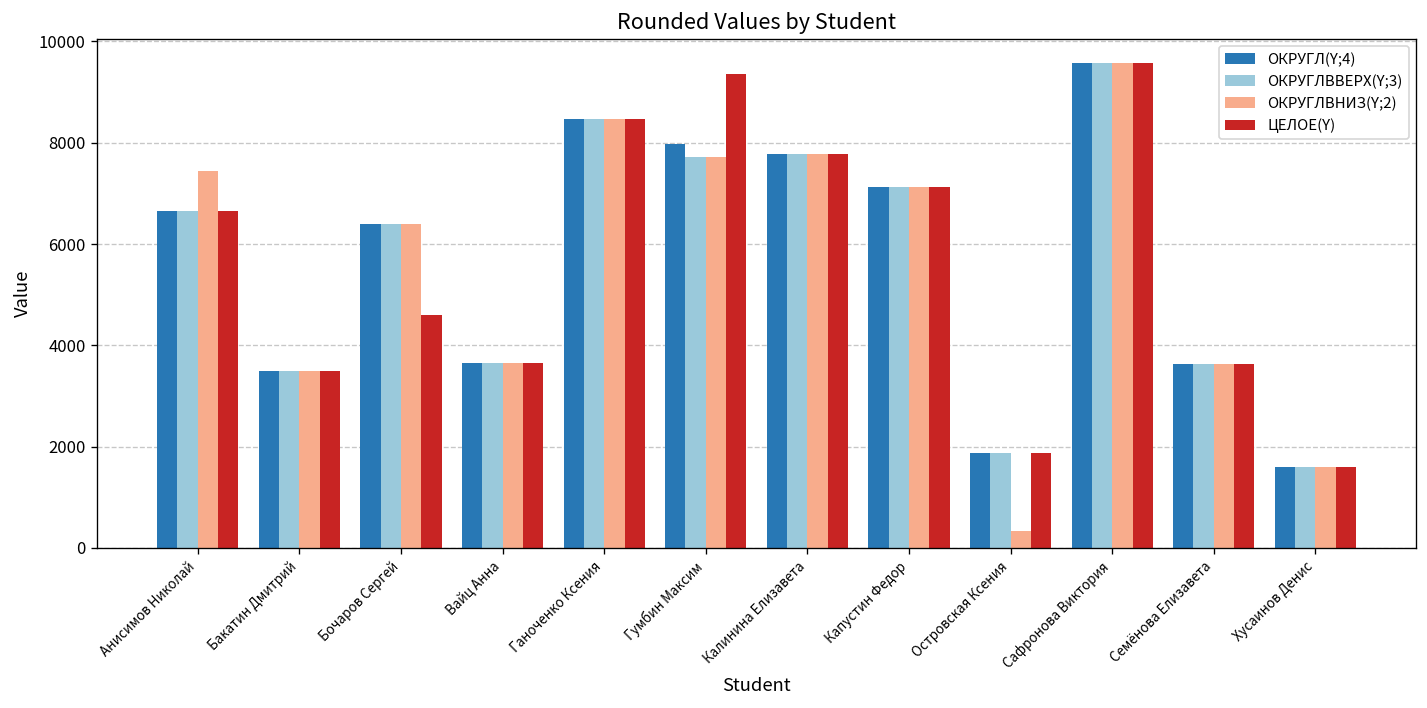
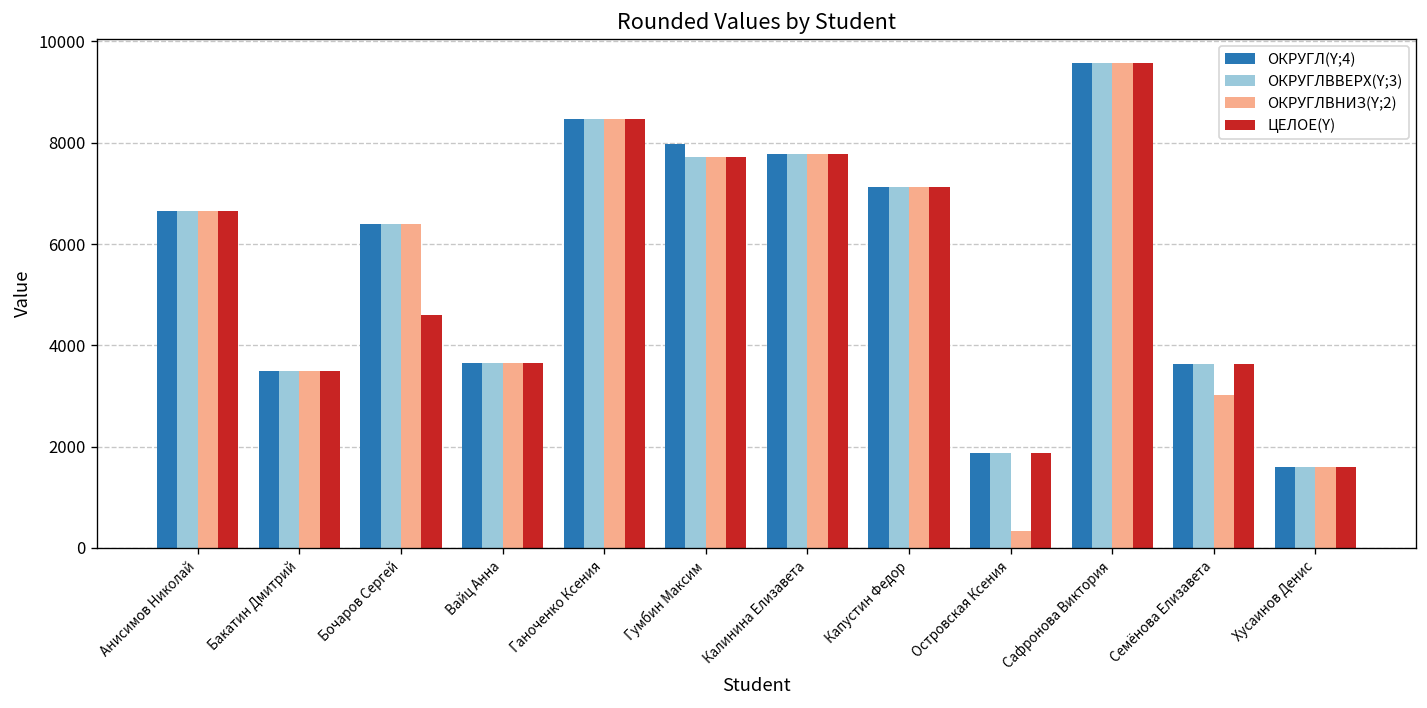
  {
    "ОКРУГЛ(Y;4)": {
      "Анисимов Николай": 6600,
      "Бакатин Дмитрий": 3500,
      "Бочаров Сергей": 6400,
      "Вайц Анна": 3700,
      "Ганоченко Ксения": 8500,
      "Гумбин Максим": 8000,
      "Калинина Елизавета": 7800,
      "Капустин Федор": 7100,
      "Островская Ксения": 1900,
      "Сафронова Виктория": 9600,
      "Семёнова Елизавета": 3600,
      "Хусаинов Денис": 1600
    },
    "ОКРУГЛВВЕРХ(Y;3)": {
      "Анисимов Николай": 6600,
      "Бакатин Дмитрий": 3500,
      "Бочаров Сергей": 6400,
      "Вайц Анна": 3700,
      "Ганоченко Ксения": 8500,
      "Гумбин Максим": 7700,
      "Калинина Елизавета": 7800,
      "Капустин Федор": 7100,
      "Островская Ксения": 1900,
      "Сафронова Виктория": 9600,
      "Семёнова Елизавета": 3600,
      "Хусаинов Денис": 1600
    },
    "ОКРУГЛВНИЗ(Y;2)": {
-     "Анисимов Николай": 7400,
+     "Анисимов Николай": 6600,
      "Бакатин Дмитрий": 3500,
      "Бочаров Сергей": 6400,
      "Вайц Анна": 3700,
      "Ганоченко Ксения": 8500,
      "Гумбин Максим": 7700,
      "Калинина Елизавета": 7800,
      "Капустин Федор": 7100,
      "Островская Ксения": 300,
      "Сафронова Виктория": 9600,
-     "Семёнова Елизавета": 3600,
+     "Семёнова Елизавета": 3000,
      "Хусаинов Денис": 1600
    },
    "ЦЕЛОЕ(Y)": {
      "Анисимов Николай": 6600,
      "Бакатин Дмитрий": 3500,
      "Бочаров Сергей": 4600,
      "Вайц Анна": 3700,
      "Ганоченко Ксения": 8500,
-     "Гумбин Максим": 9400,
+     "Гумбин Максим": 7700,
      "Калинина Елизавета": 7800,
      "Капустин Федор": 7100,
      "Островская Ксения": 1900,
      "Сафронова Виктория": 9600,
      "Семёнова Елизавета": 3600,
      "Хусаинов Денис": 1600
    }
  }
